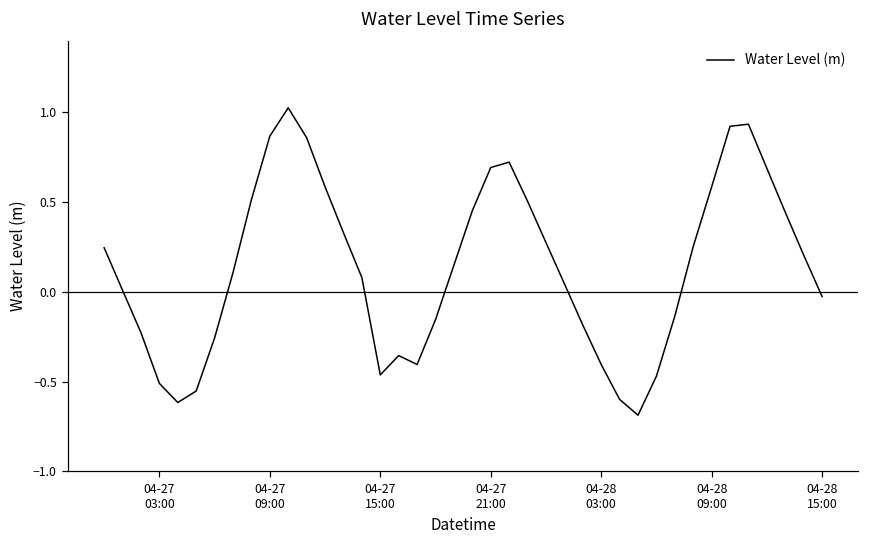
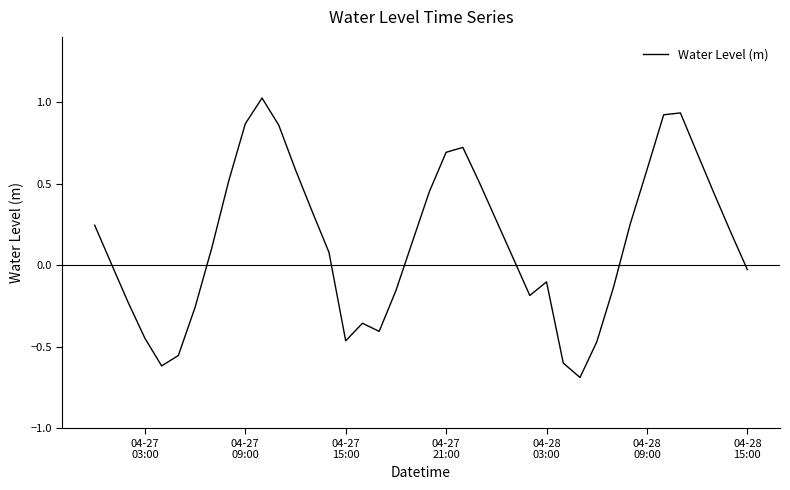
  {
-   "04-27 03:00": -0.51,
+   "04-27 03:00": -0.45,
    "04-27 09:00": 0.87,
    "04-27 15:00": -0.46,
    "04-27 21:00": 0.69,
-   "04-28 03:00": -0.40,
+   "04-28 03:00": -0.10,
    "04-28 09:00": 0.58,
    "04-28 15:00": -0.03
  }
